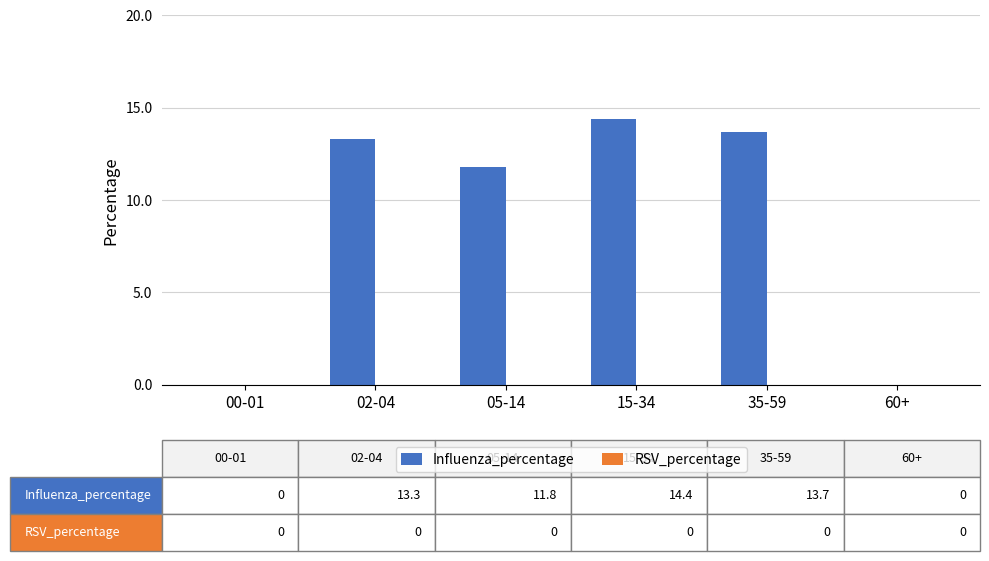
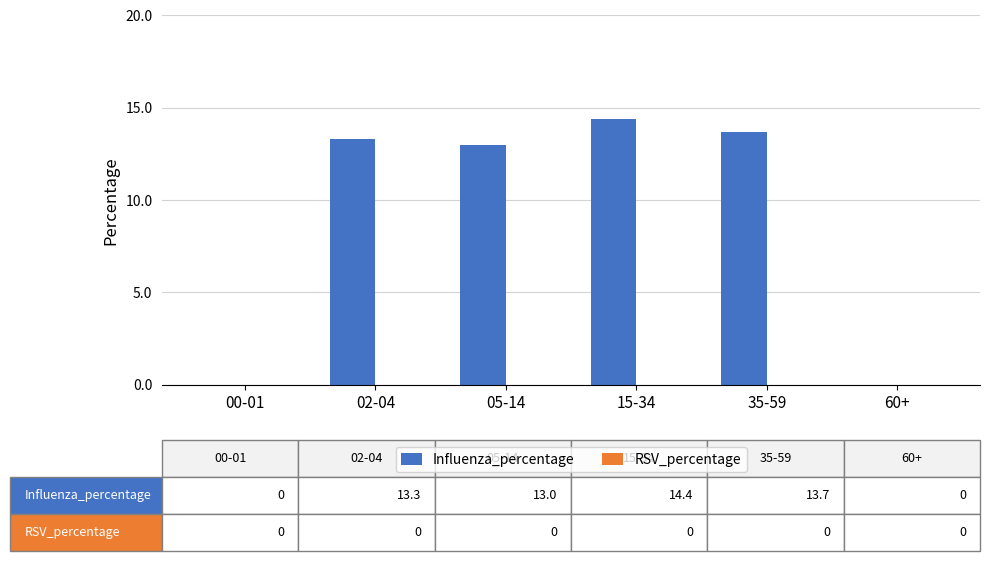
  {
    "Influenza_percentage": {
-     "05-14": 11.8
+     "05-14": 13.0
    },
    "RSV_percentage": {
      "00-01": 0.0,
      "02-04": 0.0,
      "05-14": 0.0,
      "15-34": 0.0,
      "35-59": 0.0,
      "60+": 0.0
    }
  }
